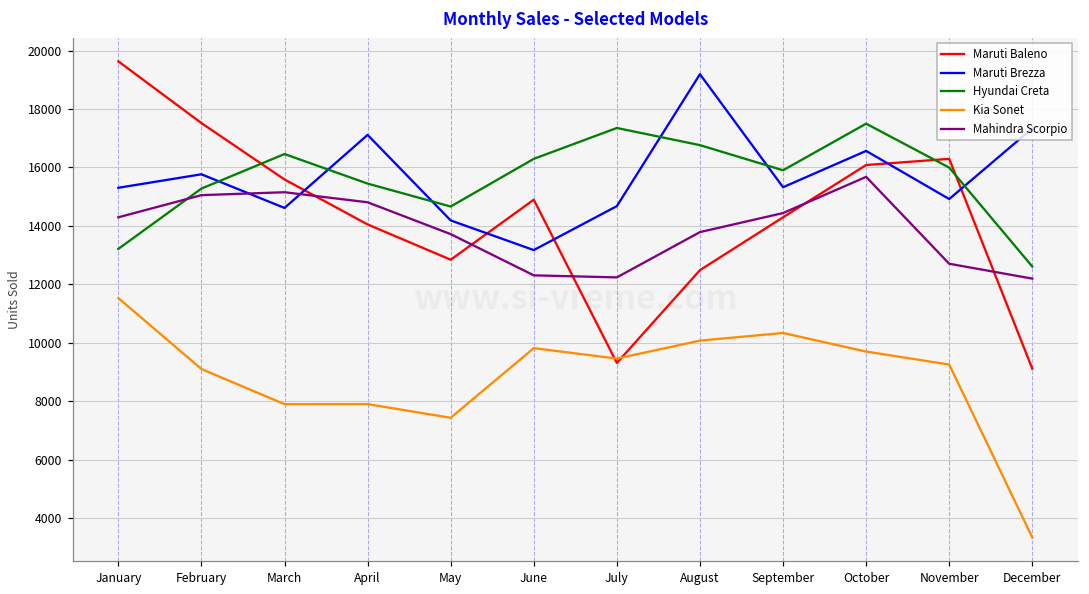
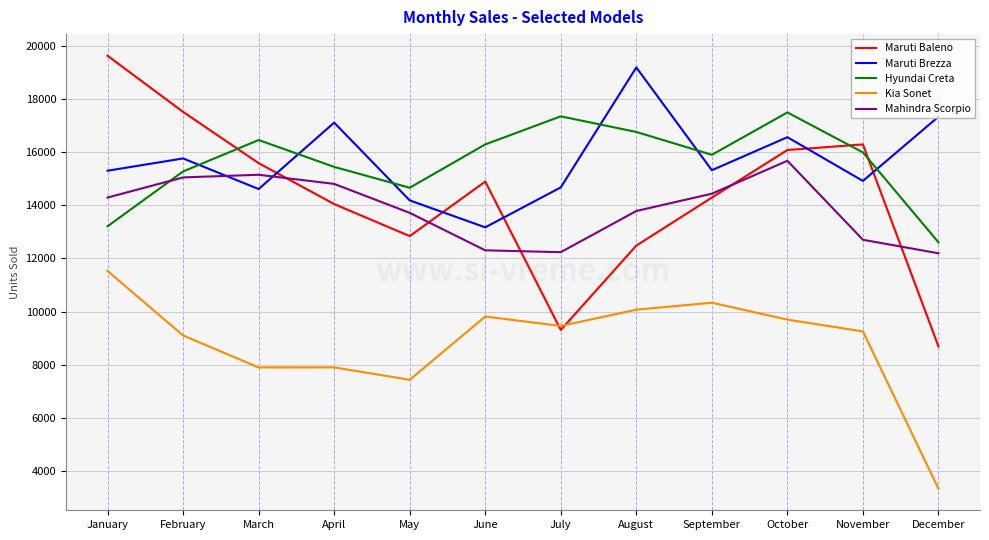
  {
    "Maruti Baleno": {
      "January": 19600,
      "February": 17500,
      "March": 15600,
      "April": 14000,
      "May": 12800,
      "June": 14900,
      "July": 9300,
      "August": 12500,
      "September": 14300,
      "October": 16100,
      "November": 16300,
-     "December": 9100
+     "December": 8700
    },
    "Maruti Brezza": {
      "January": 15300,
      "February": 15800,
      "March": 14600,
      "April": 17100,
      "May": 14200,
      "June": 13200,
      "July": 14700,
      "August": 19200,
      "September": 15300,
      "October": 16600,
      "November": 14900
    },
    "Hyundai Creta": {
      "January": 13200,
      "February": 15300,
      "March": 16500,
      "April": 15400,
      "May": 14700,
      "June": 16300,
      "July": 17400,
      "August": 16800,
      "September": 15900,
      "October": 17500,
      "November": 16000,
      "December": 12600
    },
    "Kia Sonet": {
      "January": 11500,
      "February": 9100,
      "March": 7900,
      "April": 7900,
      "May": 7400,
      "June": 9800,
      "July": 9500,
      "August": 10100,
      "September": 10300,
      "October": 9700,
      "November": 9300,
      "December": 3300
    },
    "Mahindra Scorpio": {
      "January": 14300,
      "February": 15100,
      "March": 15200,
      "April": 14800,
      "May": 13700,
      "June": 12300,
      "July": 12200,
      "August": 13800,
      "September": 14400,
      "October": 15700,
      "November": 12700,
      "December": 12200
    }
  }
